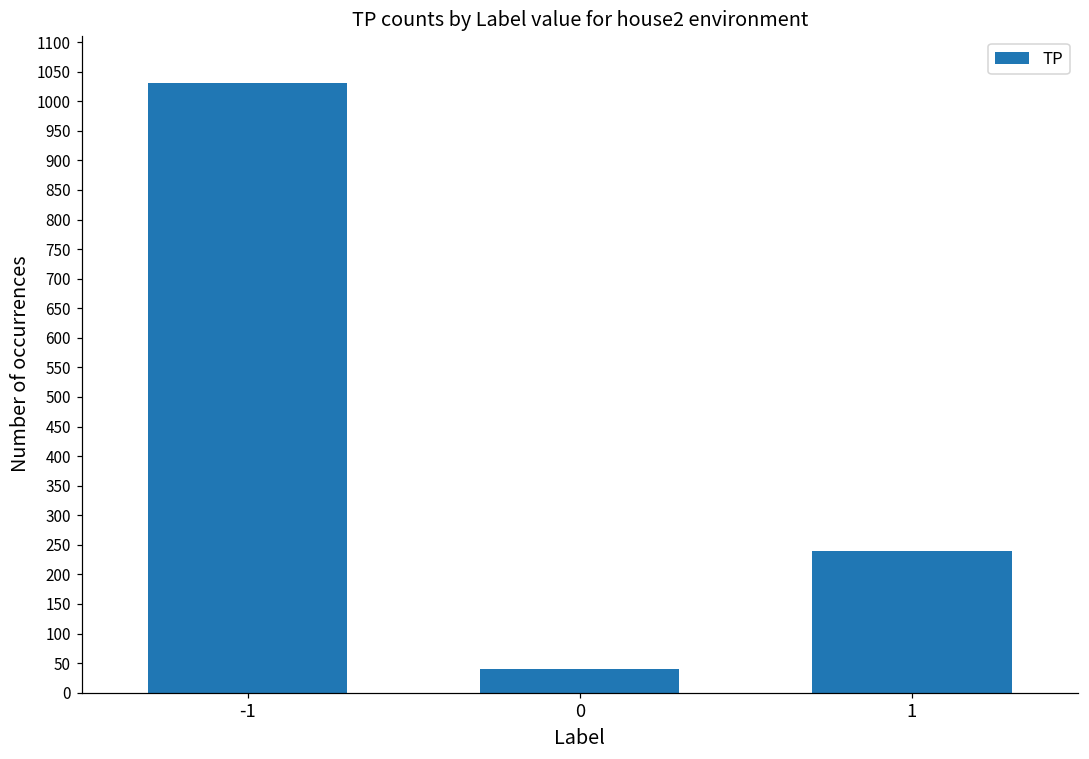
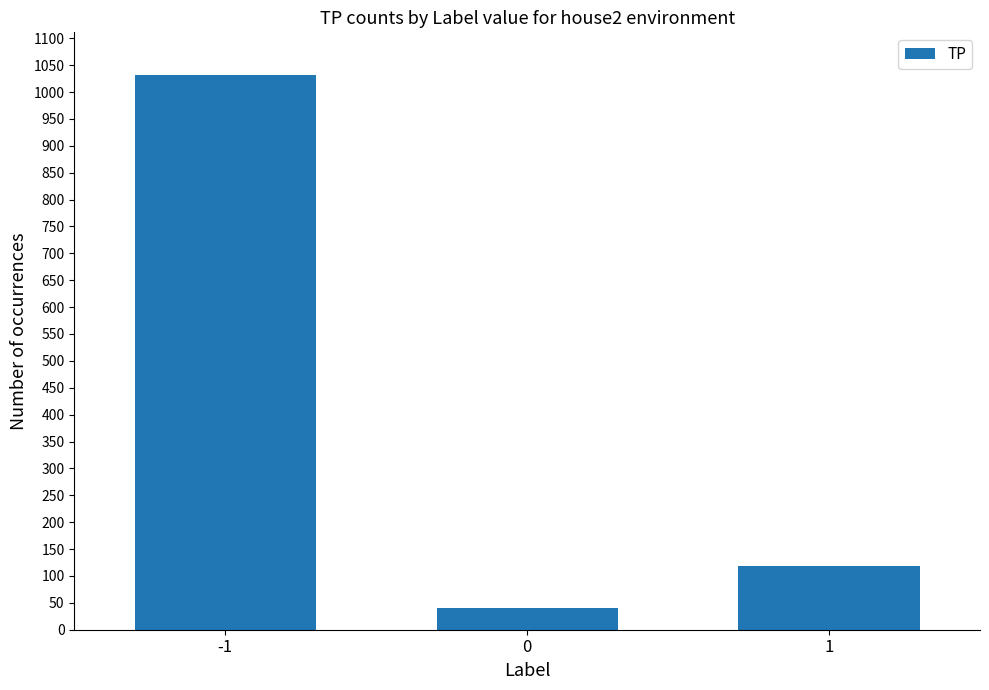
  {
    "-1": 1030,
    "0": 40,
-   "1": 240
+   "1": 120
  }
